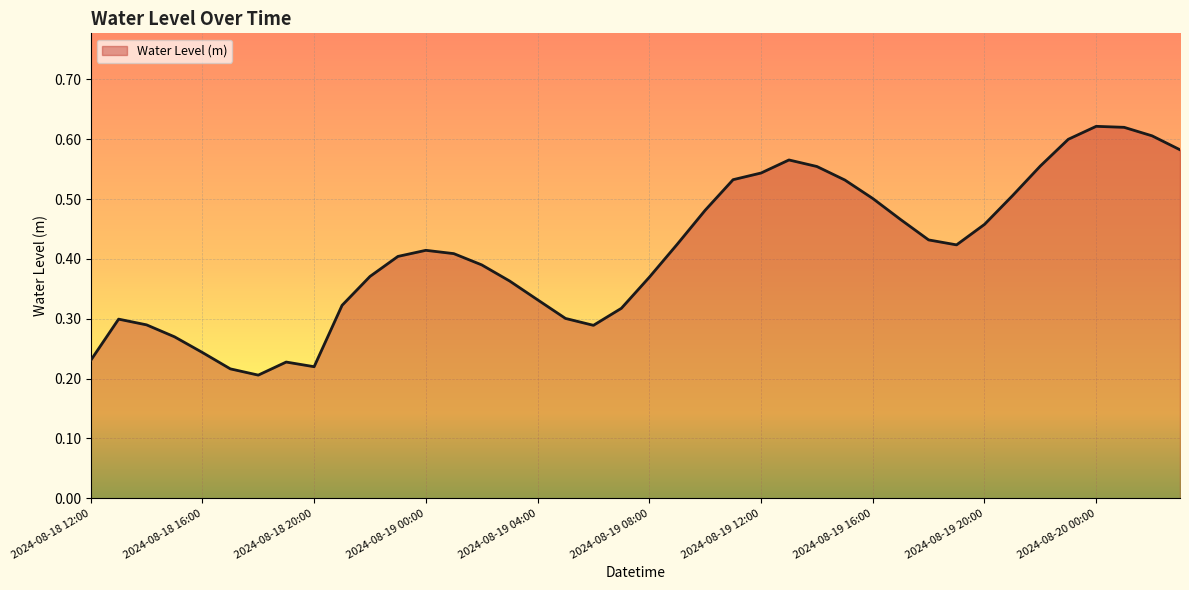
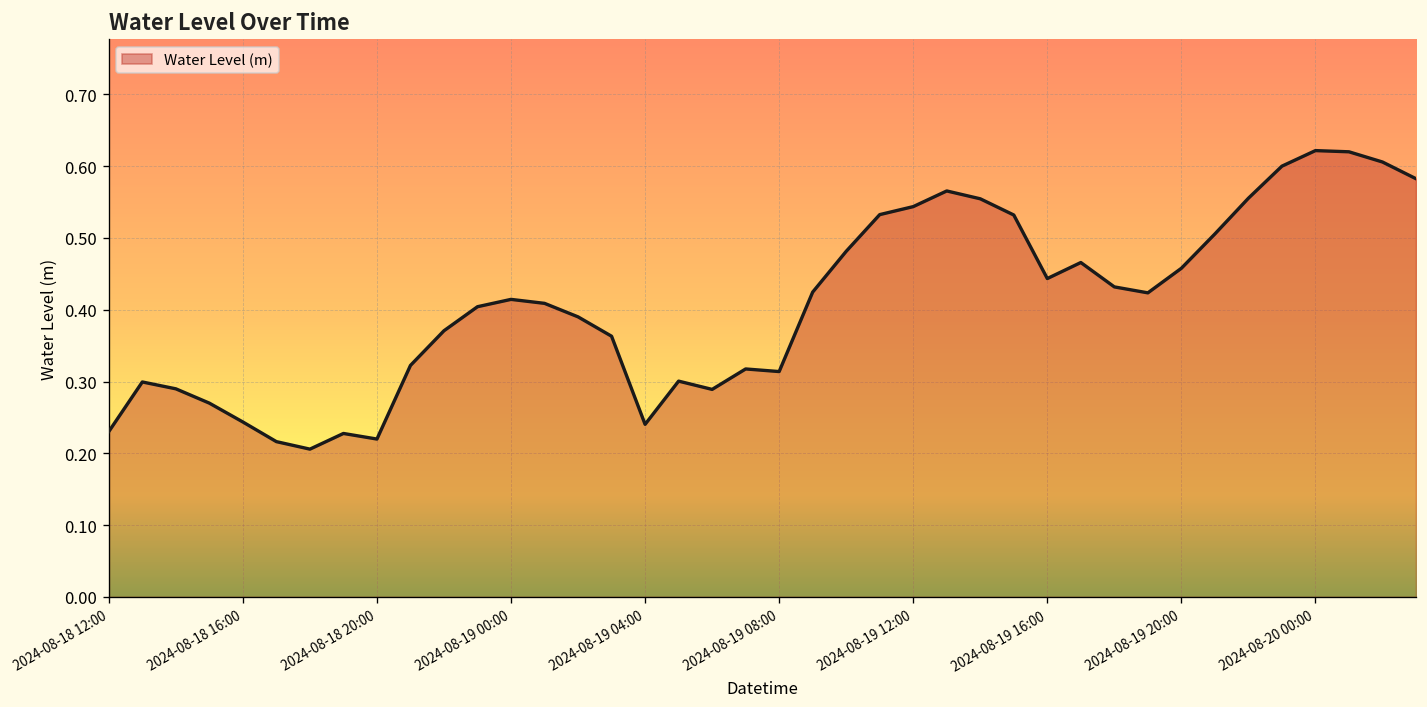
  {
    "2024-08-18 12:00": 0.23,
    "2024-08-18 16:00": 0.24,
    "2024-08-18 20:00": 0.22,
    "2024-08-19 00:00": 0.41,
-   "2024-08-19 04:00": 0.33,
-   "2024-08-19 08:00": 0.37,
+   "2024-08-19 04:00": 0.24,
+   "2024-08-19 08:00": 0.31,
    "2024-08-19 12:00": 0.54,
-   "2024-08-19 16:00": 0.50,
+   "2024-08-19 16:00": 0.44,
    "2024-08-19 20:00": 0.46,
    "2024-08-20 00:00": 0.62
  }
